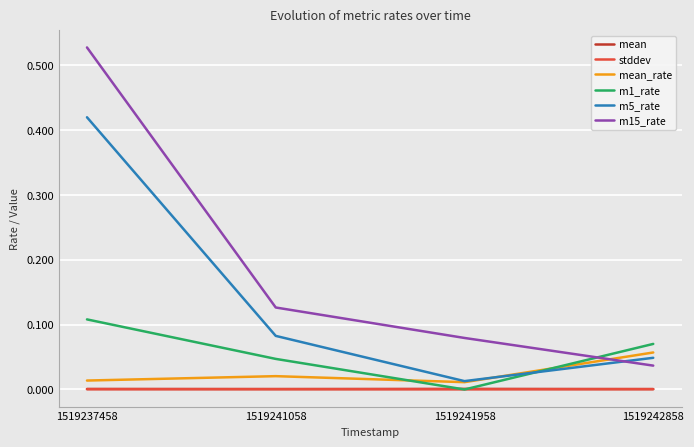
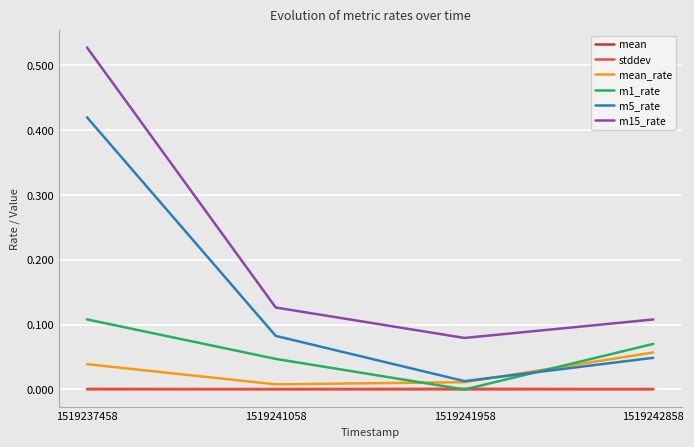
  {
    "stddev": {
      "1519237458": 0.00,
      "1519241058": 0.00,
      "1519242858": 0.00
    },
    "mean_rate": {
-     "1519237458": 0.01,
-     "1519241058": 0.02,
+     "1519237458": 0.04,
+     "1519241058": 0.01,
      "1519242858": 0.06
    },
    "m1_rate": {
      "1519237458": 0.11,
      "1519241058": 0.05,
      "1519242858": 0.07
    },
    "m5_rate": {
      "1519237458": 0.42,
      "1519241058": 0.08,
      "1519242858": 0.05
    },
    "m15_rate": {
      "1519237458": 0.53,
      "1519241058": 0.13,
      "1519241958": 0.08,
-     "1519242858": 0.04
+     "1519242858": 0.11
    }
  }
